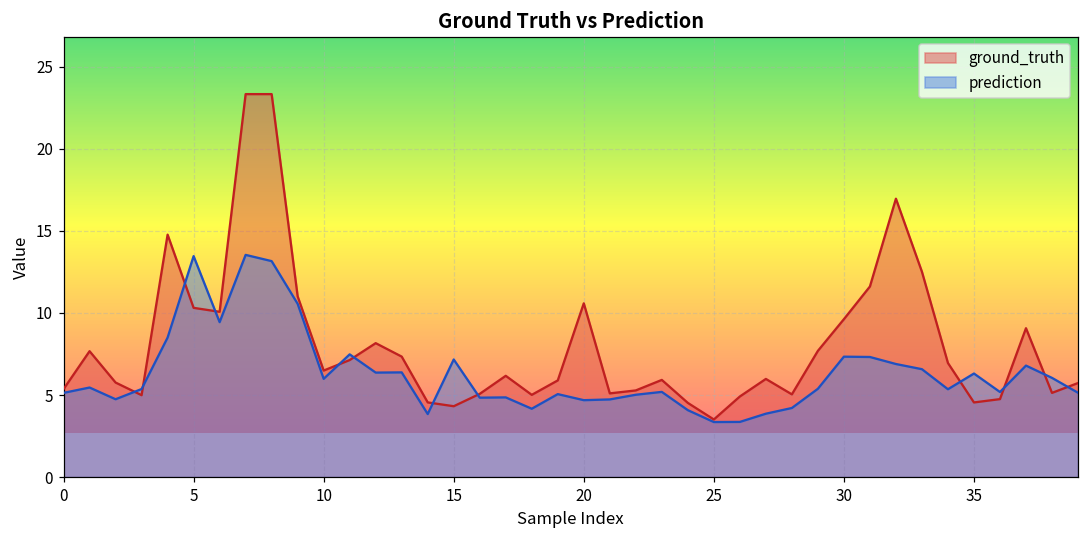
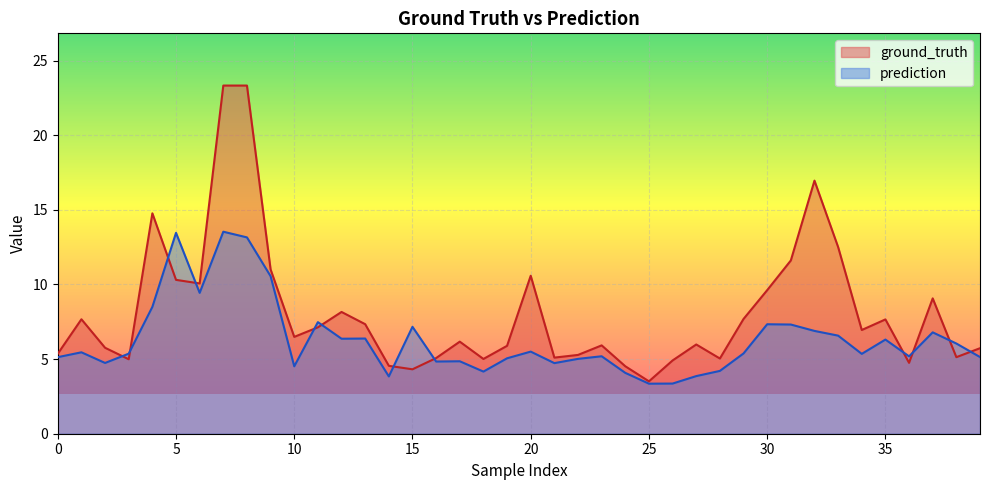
  {
    "ground_truth": {
      "0": 5.4,
      "5": 10.3,
      "10": 6.5,
      "15": 4.3,
      "20": 10.6,
      "30": 9.6,
-     "35": 4.5
+     "35": 7.7
    },
    "prediction": {
      "0": 5.1,
      "5": 13.5,
-     "10": 6.0,
+     "10": 4.5,
      "15": 7.2,
-     "20": 4.7,
+     "20": 5.5,
      "30": 7.3,
      "35": 6.3
    }
  }
